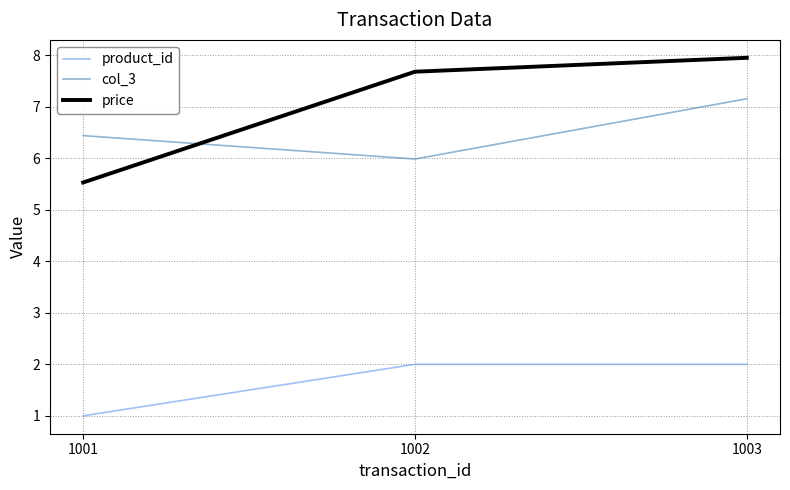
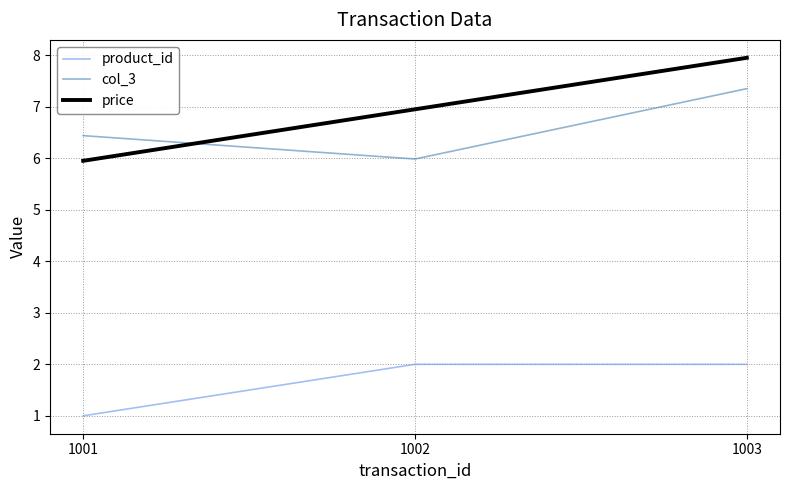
  {
    "product_id": {
      "1001": 1.0,
      "1002": 2.0,
      "1003": 2.0
    },
    "col_3": {
      "1001": 6.4,
      "1002": 6.0,
-     "1003": 7.2
+     "1003": 7.4
    },
    "price": {
-     "1001": 5.5,
-     "1002": 7.7,
+     "1001": 6.0,
+     "1002": 7.0,
      "1003": 8.0
    }
  }
